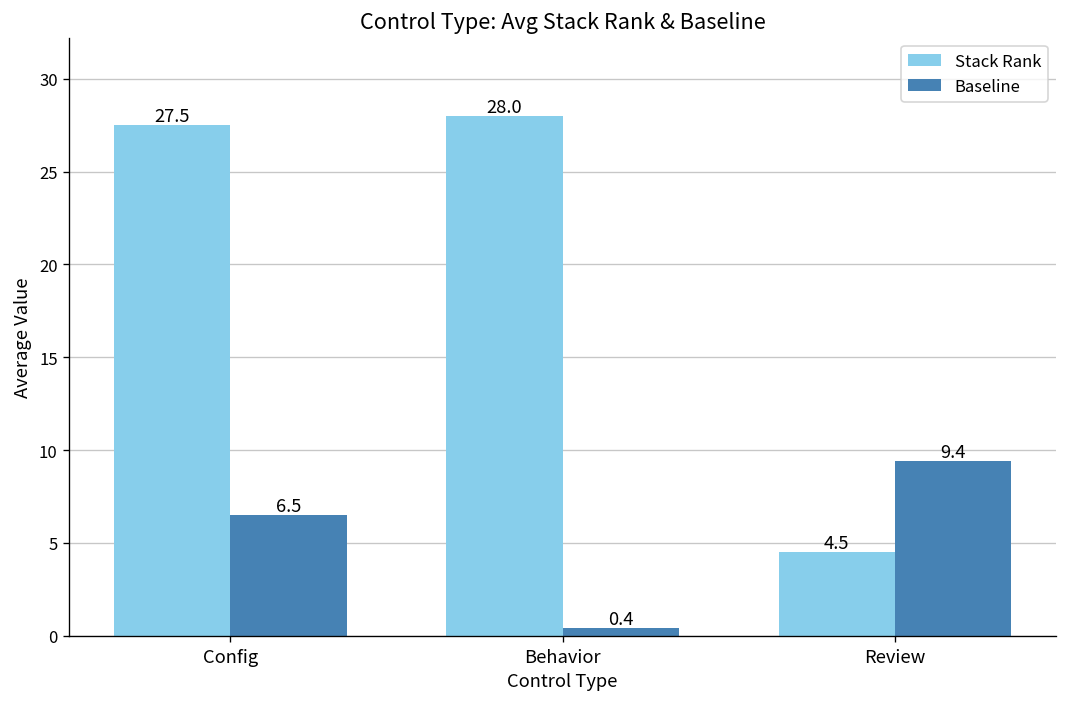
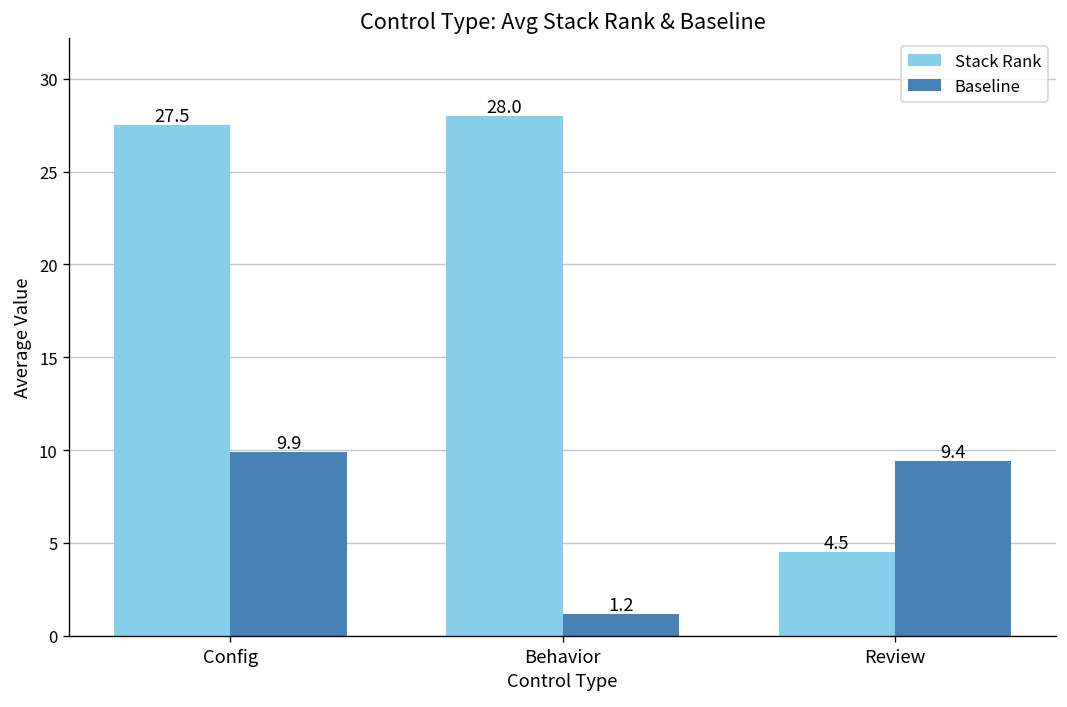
  {
    "Stack Rank": {
      "Config": 27.5,
      "Behavior": 28.0,
      "Review": 4.5
    },
    "Baseline": {
-     "Config": 6.5,
-     "Behavior": 0.4,
+     "Config": 9.9,
+     "Behavior": 1.2,
      "Review": 9.4
    }
  }
